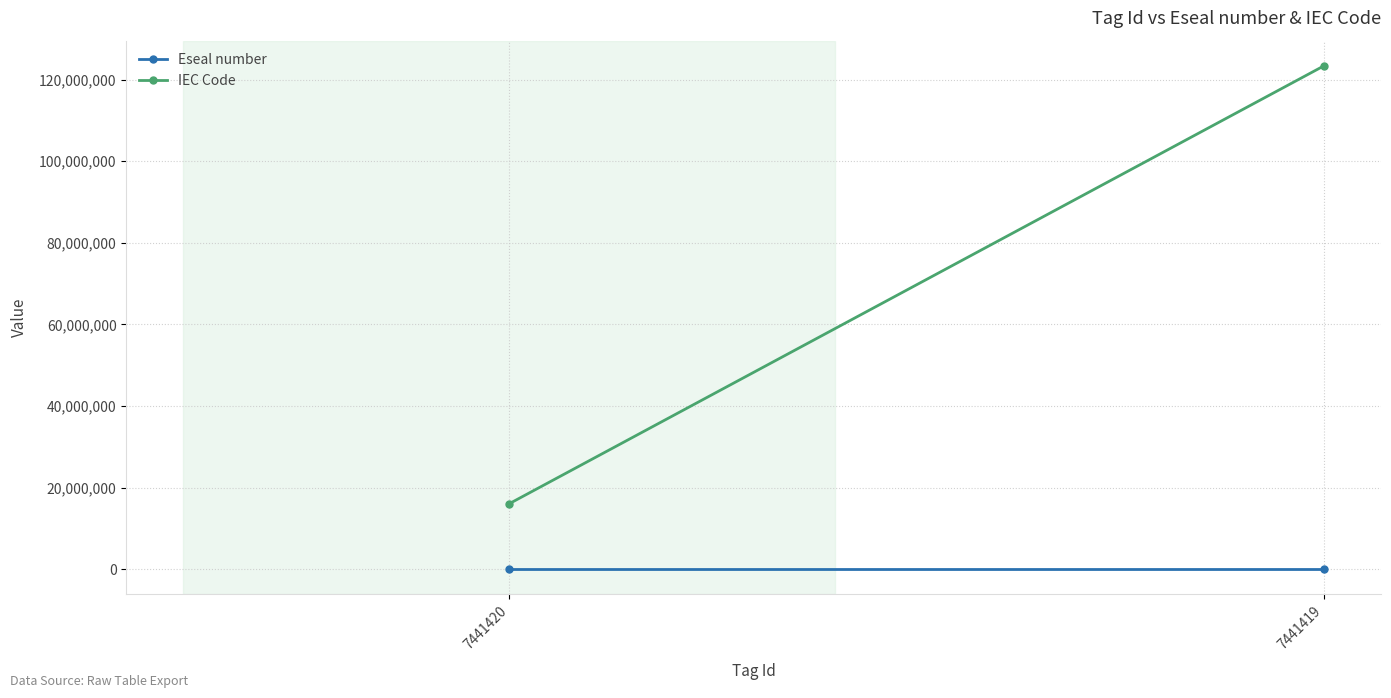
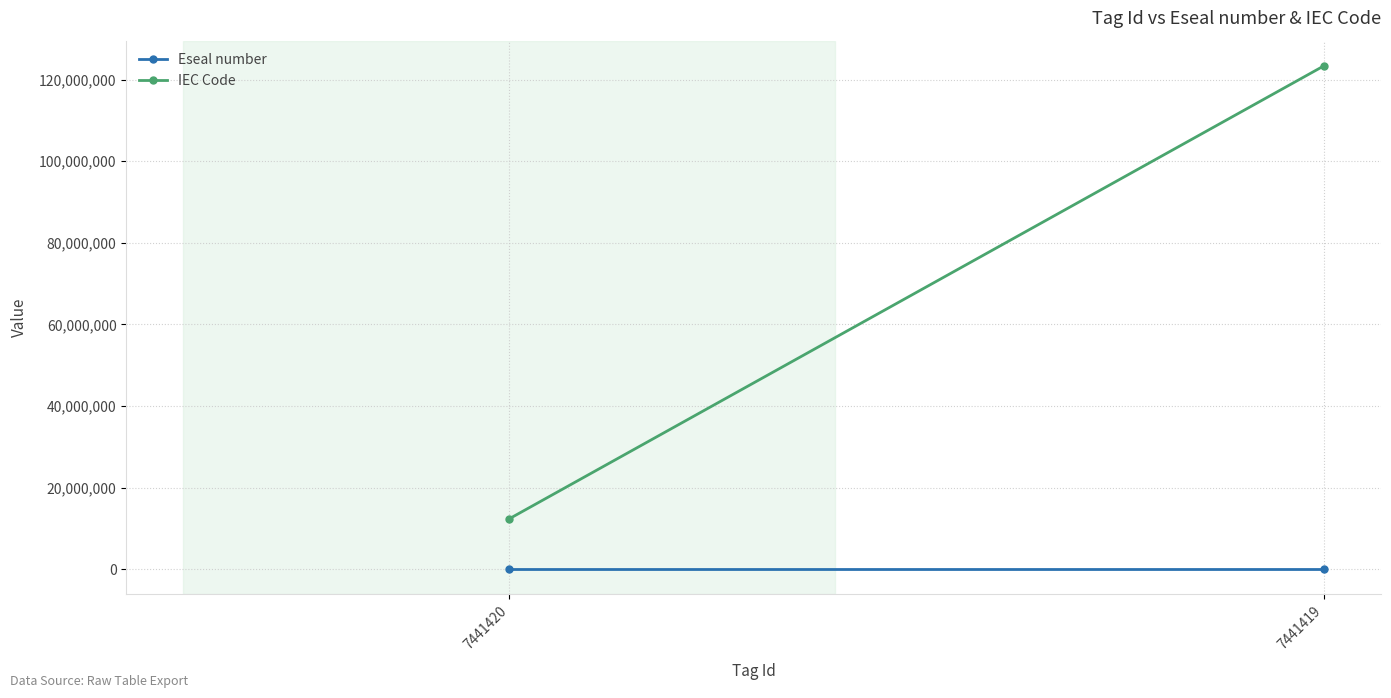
  {
    "Eseal number": {
      "7441420": "0",
      "7441419": "0"
    },
    "IEC Code": {
-     "7441420": "16,000,000",
+     "7441420": "12,000,000",
      "7441419": "123,000,000"
    }
  }
